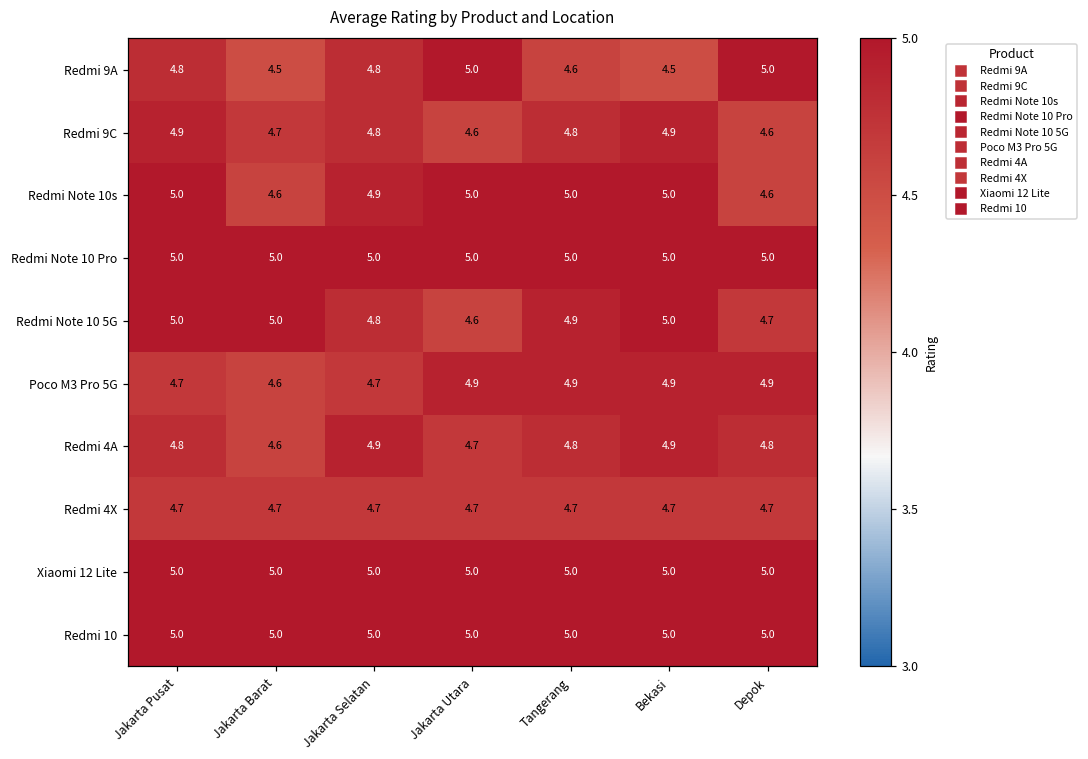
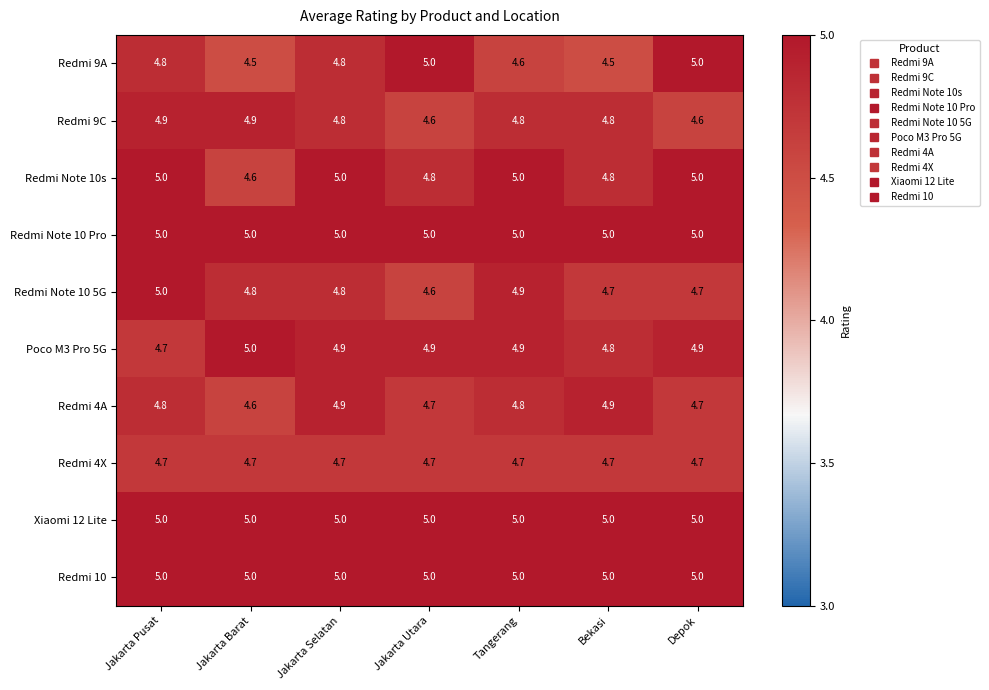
  {
    "Redmi 9A": {
      "Jakarta Pusat": 4.8,
      "Jakarta Barat": 4.5,
      "Jakarta Selatan": 4.8,
      "Jakarta Utara": 5.0,
      "Tangerang": 4.6,
      "Bekasi": 4.5,
      "Depok": 5.0
    },
    "Redmi 9C": {
      "Jakarta Pusat": 4.9,
-     "Jakarta Barat": 4.7,
+     "Jakarta Barat": 4.9,
      "Jakarta Selatan": 4.8,
      "Jakarta Utara": 4.6,
      "Tangerang": 4.8,
-     "Bekasi": 4.9,
+     "Bekasi": 4.8,
      "Depok": 4.6
    },
    "Redmi Note 10s": {
      "Jakarta Pusat": 5.0,
      "Jakarta Barat": 4.6,
-     "Jakarta Selatan": 4.9,
-     "Jakarta Utara": 5.0,
+     "Jakarta Selatan": 5.0,
+     "Jakarta Utara": 4.8,
      "Tangerang": 5.0,
-     "Bekasi": 5.0,
-     "Depok": 4.6
+     "Bekasi": 4.8,
+     "Depok": 5.0
    },
    "Redmi Note 10 Pro": {
      "Jakarta Pusat": 5.0,
      "Jakarta Barat": 5.0,
      "Jakarta Selatan": 5.0,
      "Jakarta Utara": 5.0,
      "Tangerang": 5.0,
      "Bekasi": 5.0,
      "Depok": 5.0
    },
    "Redmi Note 10 5G": {
      "Jakarta Pusat": 5.0,
-     "Jakarta Barat": 5.0,
+     "Jakarta Barat": 4.8,
      "Jakarta Selatan": 4.8,
      "Jakarta Utara": 4.6,
      "Tangerang": 4.9,
-     "Bekasi": 5.0,
+     "Bekasi": 4.7,
      "Depok": 4.7
    },
    "Poco M3 Pro 5G": {
      "Jakarta Pusat": 4.7,
-     "Jakarta Barat": 4.6,
-     "Jakarta Selatan": 4.7,
+     "Jakarta Barat": 5.0,
+     "Jakarta Selatan": 4.9,
      "Jakarta Utara": 4.9,
      "Tangerang": 4.9,
-     "Bekasi": 4.9,
+     "Bekasi": 4.8,
      "Depok": 4.9
    },
    "Redmi 4A": {
      "Jakarta Pusat": 4.8,
      "Jakarta Barat": 4.6,
      "Jakarta Selatan": 4.9,
      "Jakarta Utara": 4.7,
      "Tangerang": 4.8,
      "Bekasi": 4.9,
-     "Depok": 4.8
+     "Depok": 4.7
    },
    "Redmi 4X": {
      "Jakarta Pusat": 4.7,
      "Jakarta Barat": 4.7,
      "Jakarta Selatan": 4.7,
      "Jakarta Utara": 4.7,
      "Tangerang": 4.7,
      "Bekasi": 4.7,
      "Depok": 4.7
    },
    "Xiaomi 12 Lite": {
      "Jakarta Pusat": 5.0,
      "Jakarta Barat": 5.0,
      "Jakarta Selatan": 5.0,
      "Jakarta Utara": 5.0,
      "Tangerang": 5.0,
      "Bekasi": 5.0,
      "Depok": 5.0
    },
    "Redmi 10": {
      "Jakarta Pusat": 5.0,
      "Jakarta Barat": 5.0,
      "Jakarta Selatan": 5.0,
      "Jakarta Utara": 5.0,
      "Tangerang": 5.0,
      "Bekasi": 5.0,
      "Depok": 5.0
    }
  }
